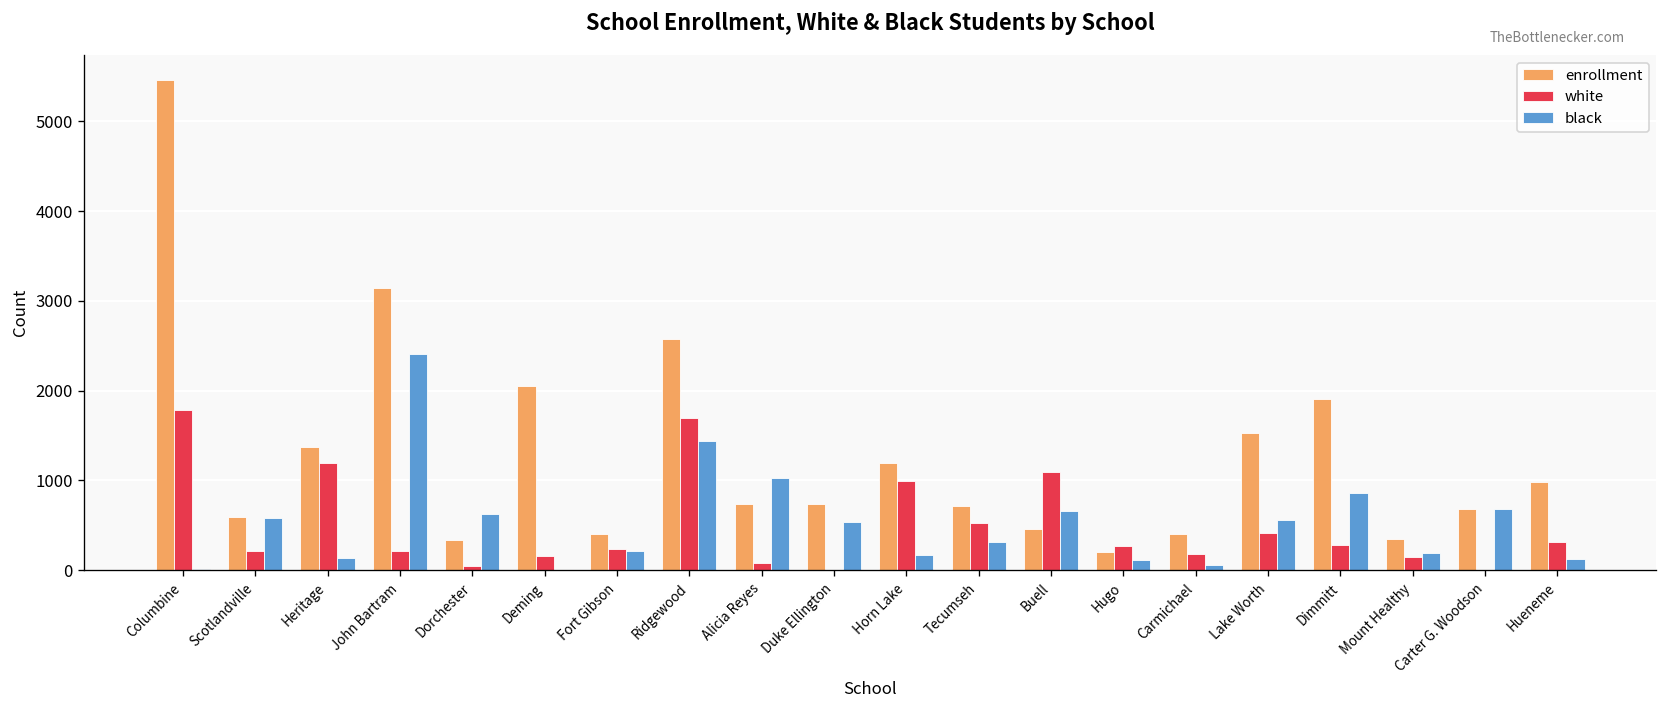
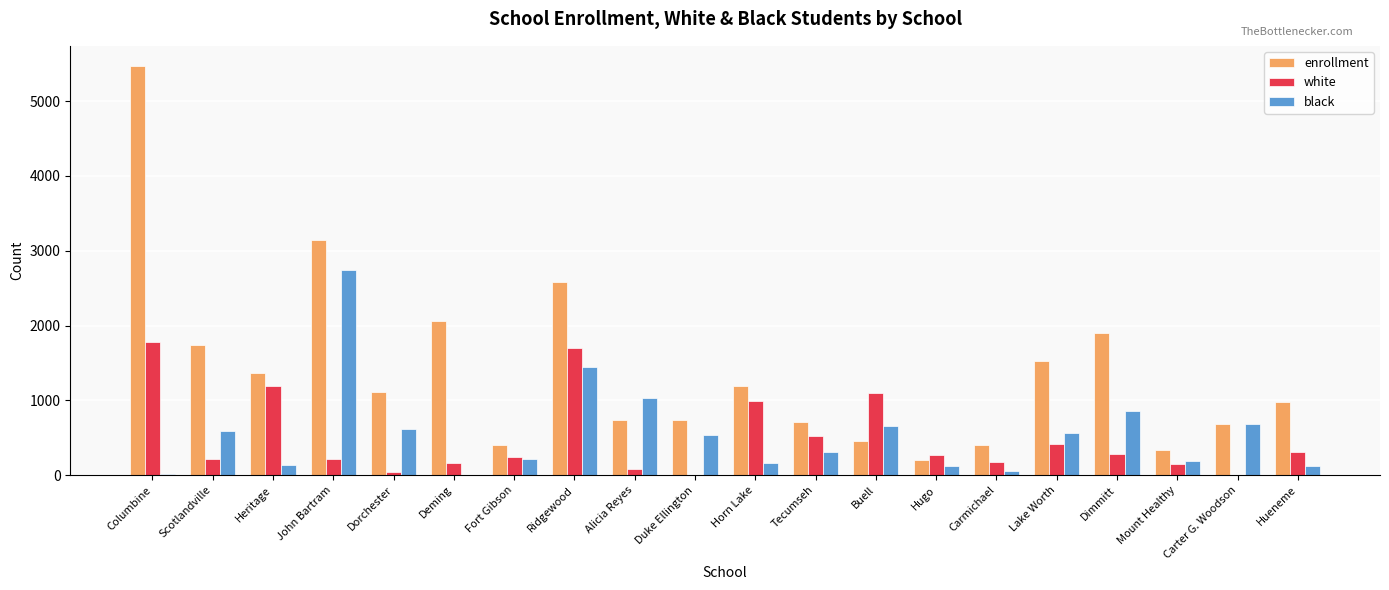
  {
    "enrollment": {
      "Columbine": 5500,
-     "Scotlandville": 600,
+     "Scotlandville": 1700,
      "Heritage": 1400,
      "John Bartram": 3100,
-     "Dorchester": 300,
+     "Dorchester": 1100,
      "Deming": 2100,
      "Fort Gibson": 400,
      "Ridgewood": 2600,
      "Alicia Reyes": 700,
      "Duke Ellington": 700,
      "Horn Lake": 1200,
      "Tecumseh": 700,
      "Buell": 500,
      "Hugo": 200,
      "Carmichael": 400,
      "Lake Worth": 1500,
      "Dimmitt": 1900,
      "Mount Healthy": 300,
      "Carter G. Woodson": 700,
      "Hueneme": 1000
    },
    "white": {
      "Columbine": 1800,
      "Scotlandville": 200,
      "Heritage": 1200,
      "John Bartram": 200,
      "Dorchester": 0,
      "Deming": 200,
      "Fort Gibson": 200,
      "Ridgewood": 1700,
      "Alicia Reyes": 100,
      "Duke Ellington": 0,
      "Horn Lake": 1000,
      "Tecumseh": 500,
      "Buell": 1100,
      "Hugo": 300,
      "Carmichael": 200,
      "Lake Worth": 400,
      "Dimmitt": 300,
      "Mount Healthy": 100,
      "Carter G. Woodson": 0,
      "Hueneme": 300
    },
    "black": {
      "Scotlandville": 600,
      "Heritage": 100,
-     "John Bartram": 2400,
+     "John Bartram": 2700,
      "Dorchester": 600,
      "Fort Gibson": 200,
      "Ridgewood": 1400,
      "Alicia Reyes": 1000,
      "Duke Ellington": 500,
      "Horn Lake": 200,
      "Tecumseh": 300,
      "Buell": 700,
      "Hugo": 100,
      "Carmichael": 100,
      "Lake Worth": 600,
      "Dimmitt": 900,
      "Mount Healthy": 200,
      "Carter G. Woodson": 700,
      "Hueneme": 100
    }
  }
